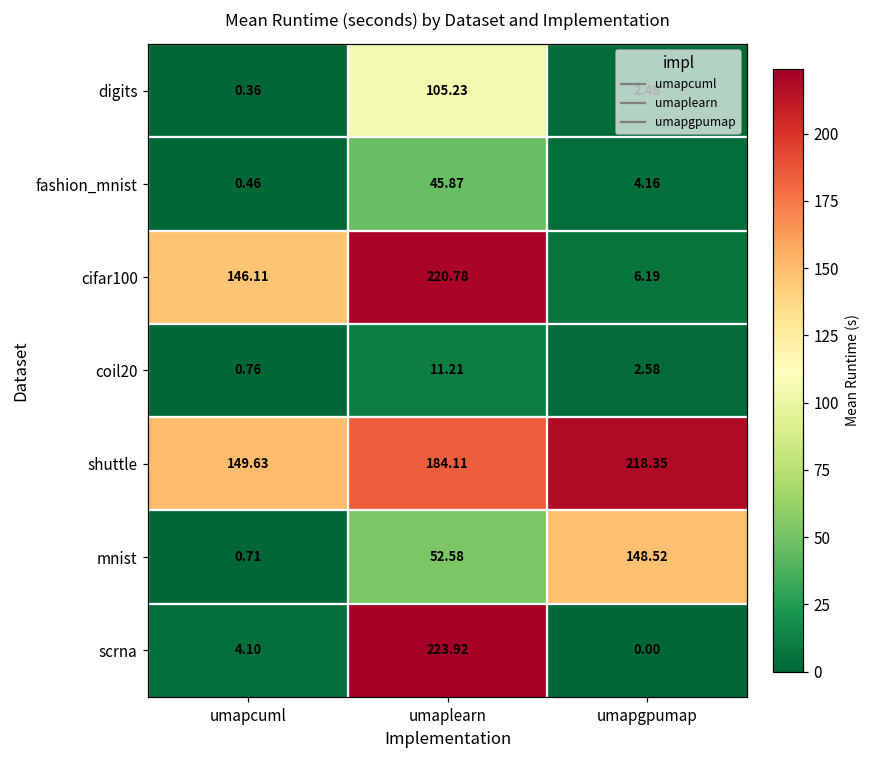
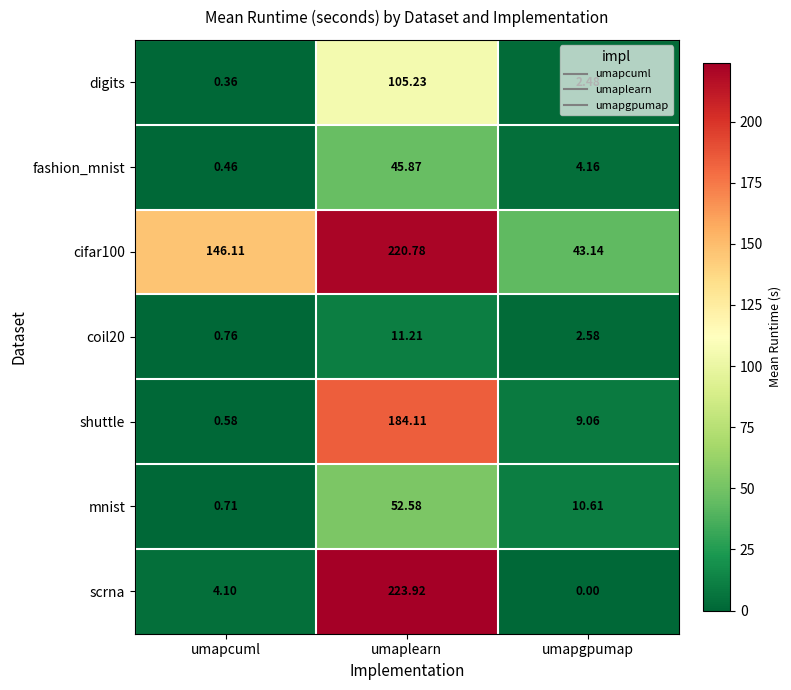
  {
    "digits": {
      "umapcuml": 0.36,
      "umaplearn": 105.23
    },
    "fashion_mnist": {
      "umapcuml": 0.46,
      "umaplearn": 45.87,
      "umapgpumap": 4.16
    },
    "cifar100": {
      "umapcuml": 146.11,
      "umaplearn": 220.78,
-     "umapgpumap": 6.19
+     "umapgpumap": 43.14
    },
    "coil20": {
      "umapcuml": 0.76,
      "umaplearn": 11.21,
      "umapgpumap": 2.58
    },
    "shuttle": {
-     "umapcuml": 149.63,
+     "umapcuml": 0.58,
      "umaplearn": 184.11,
-     "umapgpumap": 218.35
+     "umapgpumap": 9.06
    },
    "mnist": {
      "umapcuml": 0.71,
      "umaplearn": 52.58,
-     "umapgpumap": 148.52
+     "umapgpumap": 10.61
    },
    "scrna": {
      "umapcuml": 4.10,
      "umaplearn": 223.92,
      "umapgpumap": 0.00
    }
  }
